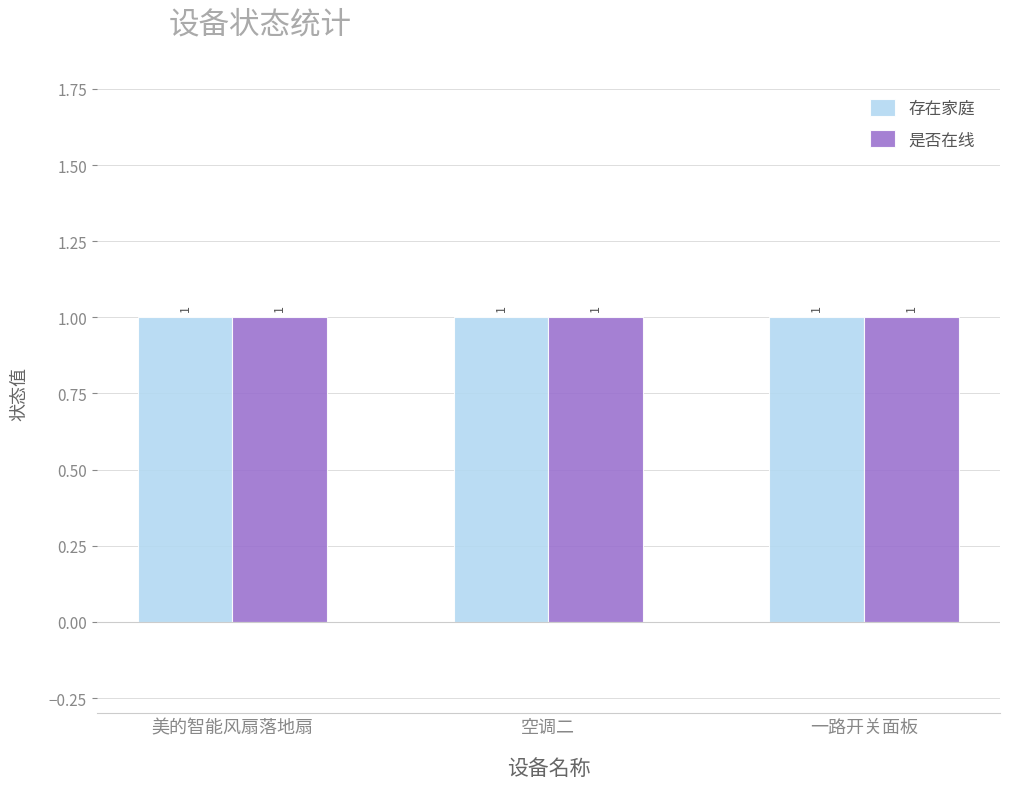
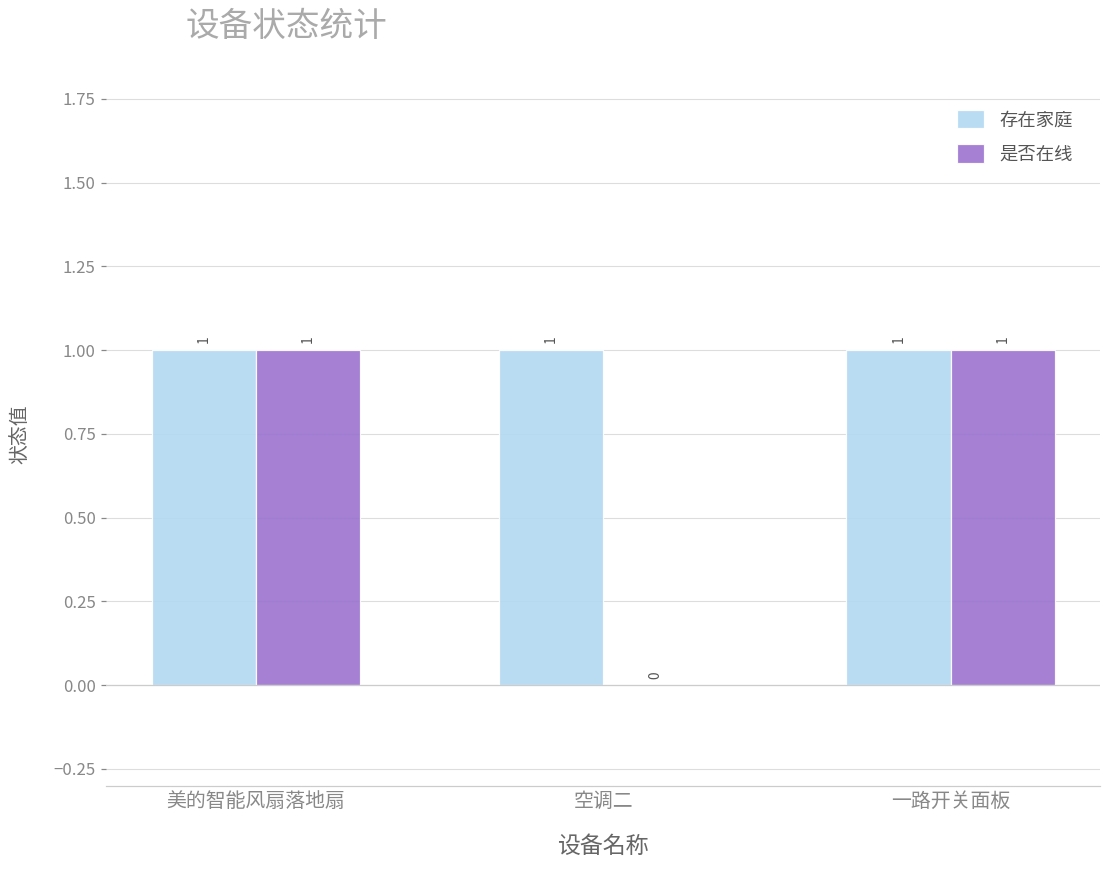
  {
    "存在家庭": {
      "美的智能风扇落地扇": 1,
      "空调二": 1,
      "一路开关面板": 1
    },
    "是否在线": {
      "美的智能风扇落地扇": 1,
-     "空调二": 1,
+     "空调二": 0,
      "一路开关面板": 1
    }
  }
